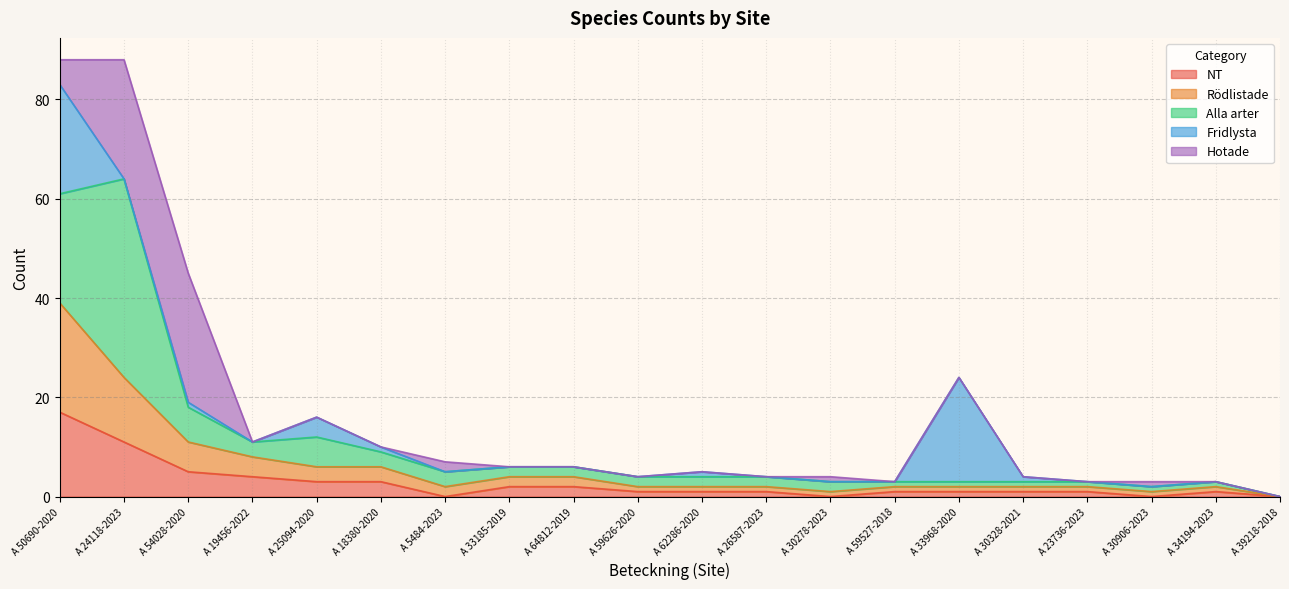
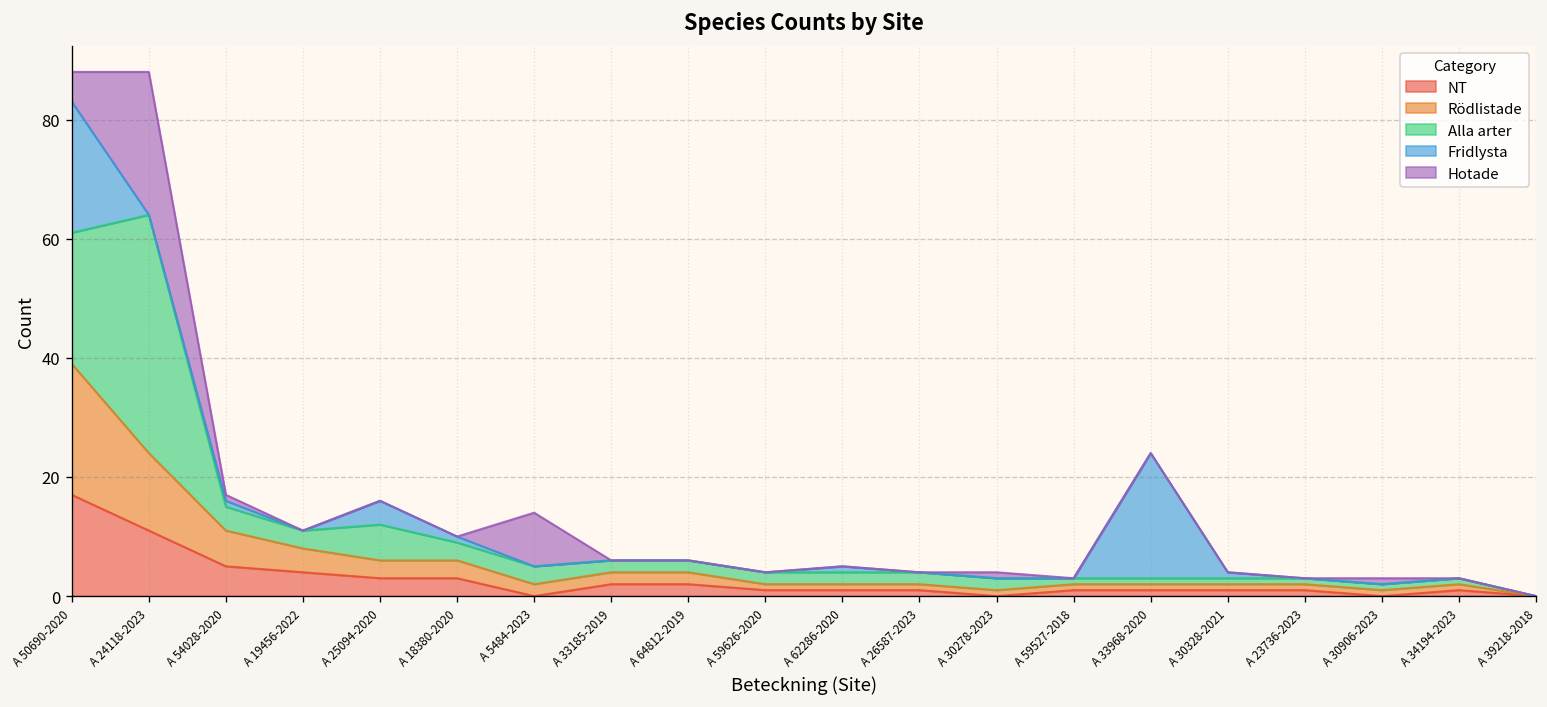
  {
    "Alla arter": {
      "A 50690-2020": 22,
-     "A 54028-2020": 7,
+     "A 54028-2020": 4,
      "A 25094-2020": 6,
      "A 18380-2020": 3,
      "A 62286-2020": 2,
      "A 33968-2020": 1,
      "A 30328-2021": 1
    },
    "Fridlysta": {
      "A 50690-2020": 22,
      "A 54028-2020": 1
    },
    "Hotade": {
      "A 50690-2020": 5,
      "A 24118-2023": 24,
-     "A 54028-2020": 26,
-     "A 5484-2023": 2,
+     "A 54028-2020": 1,
+     "A 5484-2023": 9,
      "A 30278-2023": 1,
      "A 30906-2023": 1
    }
  }
